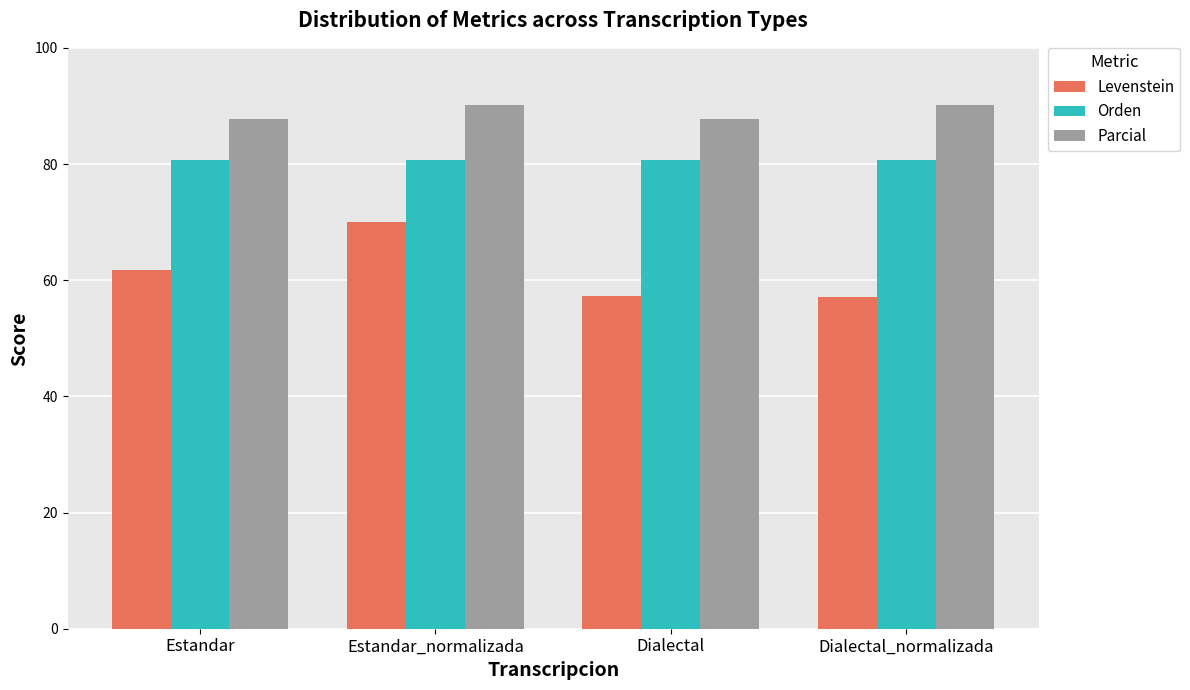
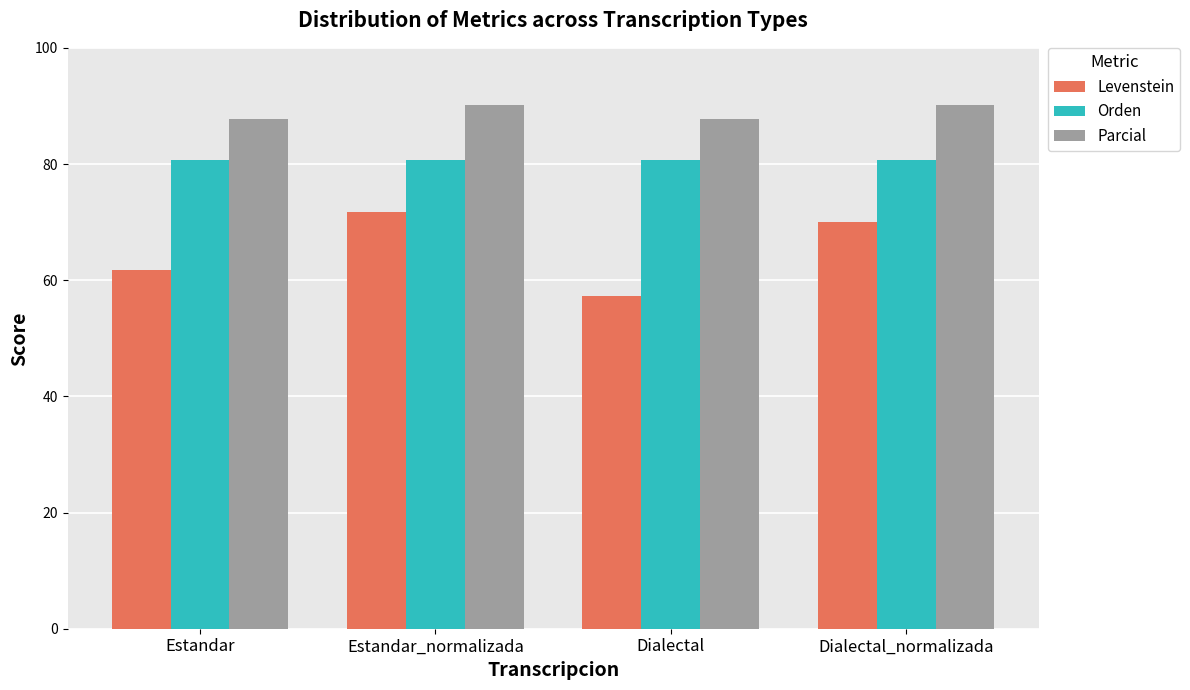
  {
    "Levenstein": {
      "Estandar": 62,
-     "Estandar_normalizada": 70,
+     "Estandar_normalizada": 72,
      "Dialectal": 57,
-     "Dialectal_normalizada": 57
+     "Dialectal_normalizada": 70
    },
    "Orden": {
      "Estandar": 81,
      "Estandar_normalizada": 81,
      "Dialectal": 81,
      "Dialectal_normalizada": 81
    },
    "Parcial": {
      "Estandar": 88,
      "Estandar_normalizada": 90,
      "Dialectal": 88,
      "Dialectal_normalizada": 90
    }
  }
